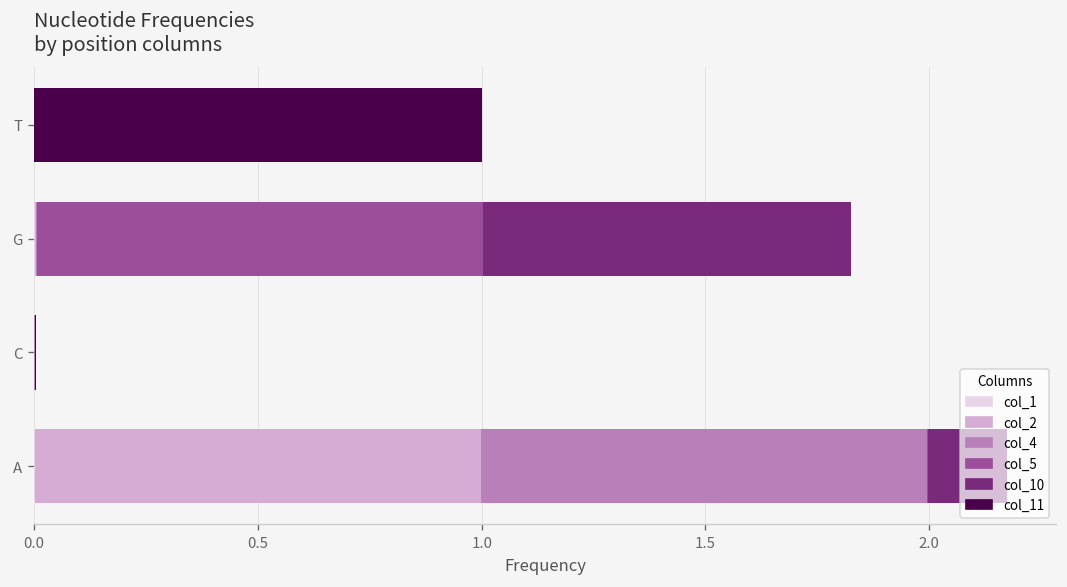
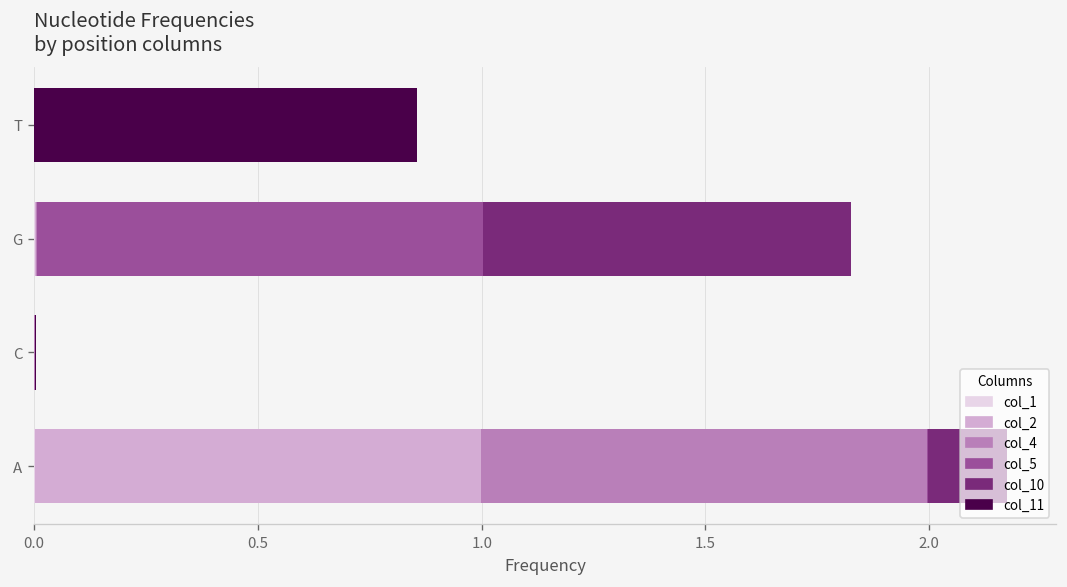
  {
    "col_11": {
-     "T": 1.00,
+     "T": 0.85,
      "G": 0.00
    }
  }
